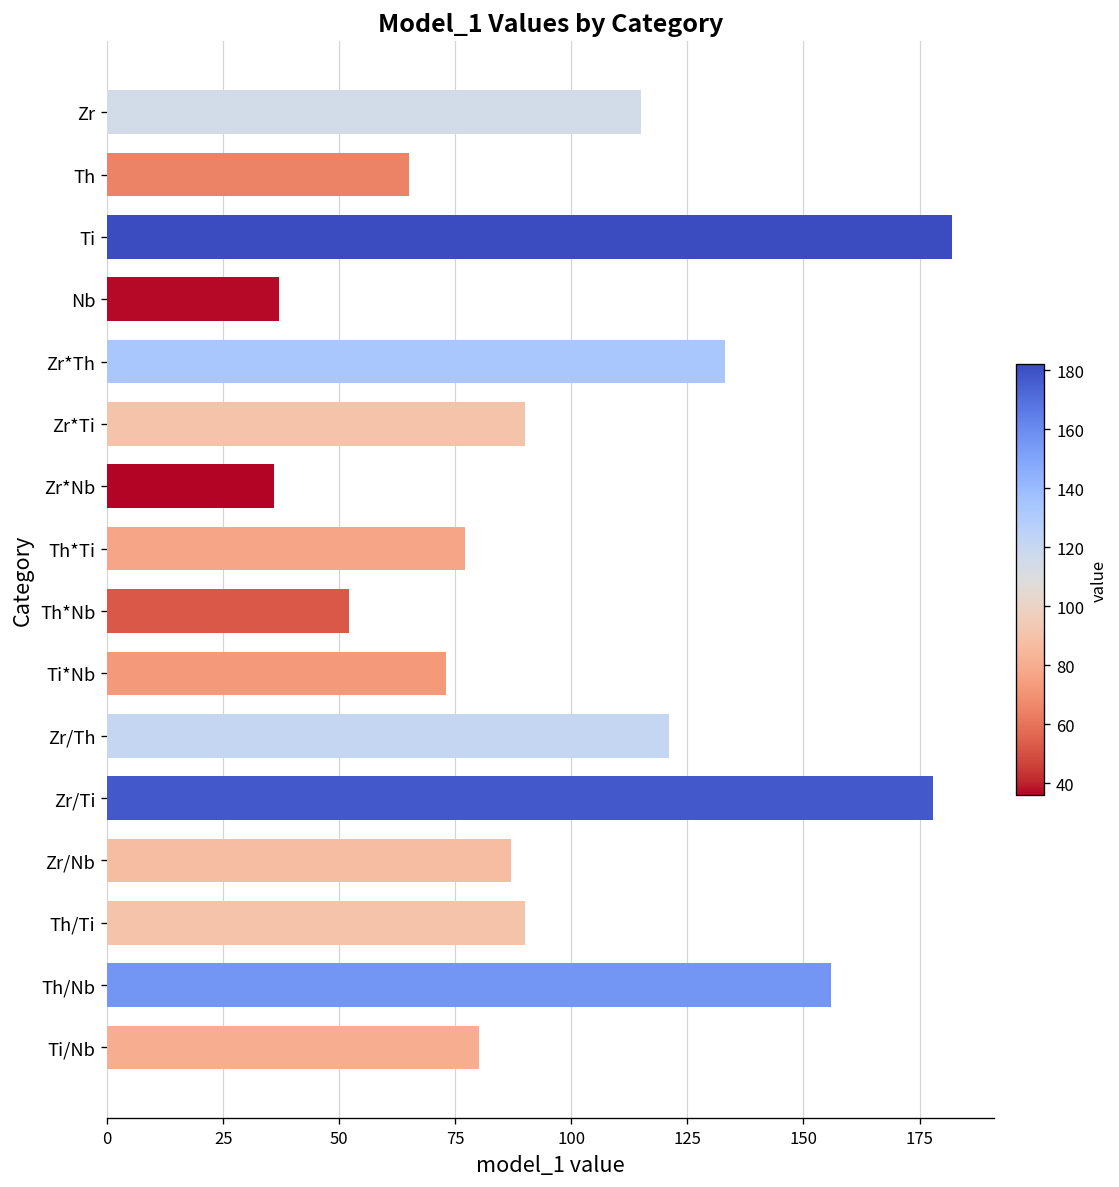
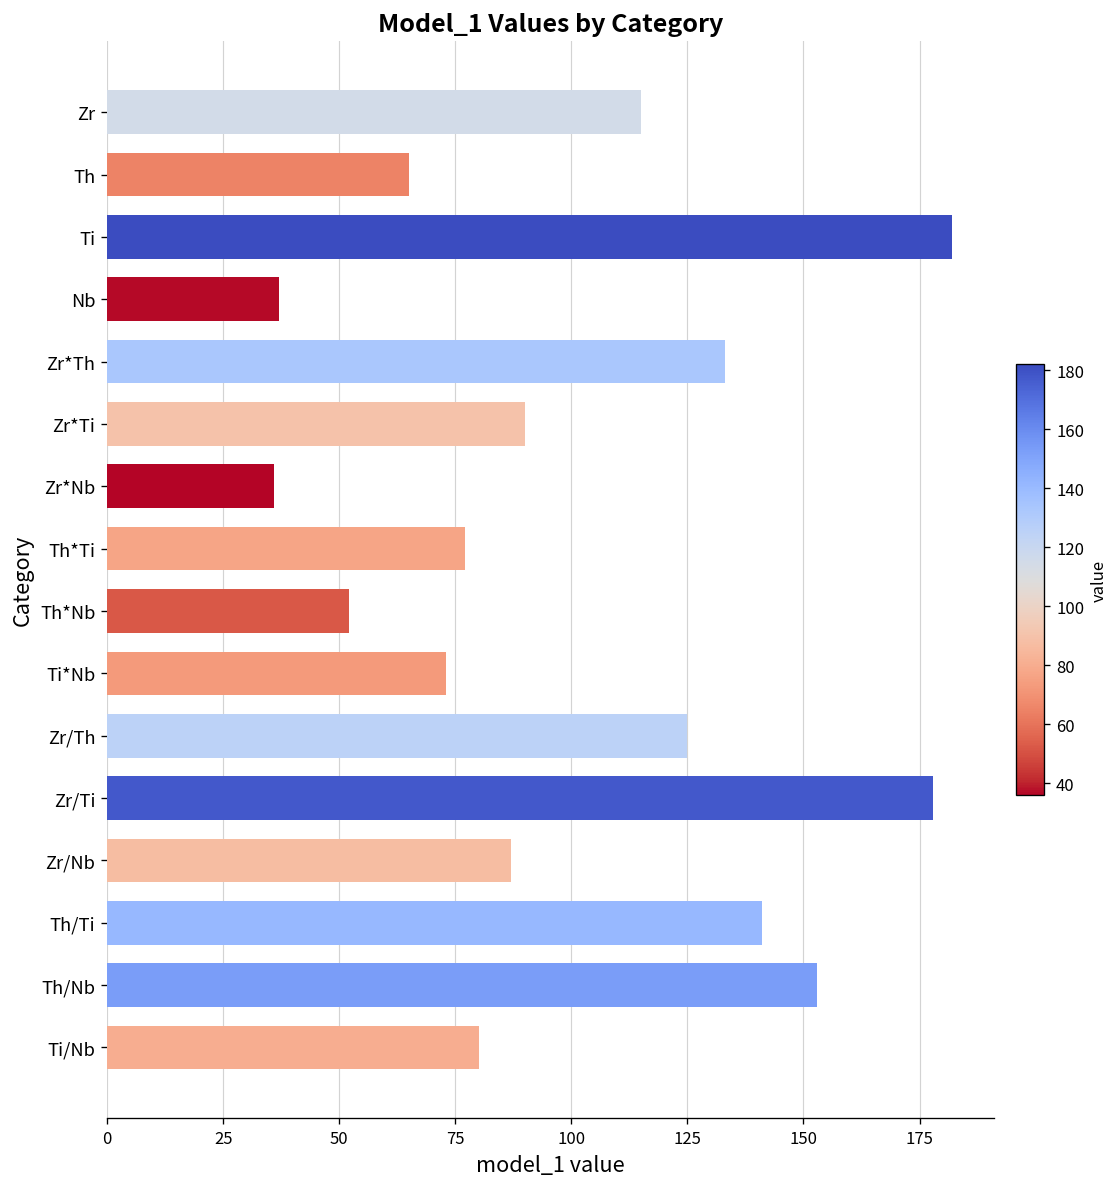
  {
    "Zr": 115,
    "Th": 65,
    "Ti": 182,
    "Nb": 37,
    "Zr*Th": 133,
    "Zr*Ti": 90,
    "Zr*Nb": 36,
    "Th*Ti": 77,
    "Th*Nb": 52,
    "Ti*Nb": 73,
-   "Zr/Th": 121,
+   "Zr/Th": 125,
    "Zr/Ti": 178,
    "Zr/Nb": 87,
-   "Th/Ti": 90,
-   "Th/Nb": 156,
+   "Th/Ti": 141,
+   "Th/Nb": 153,
    "Ti/Nb": 80
  }
